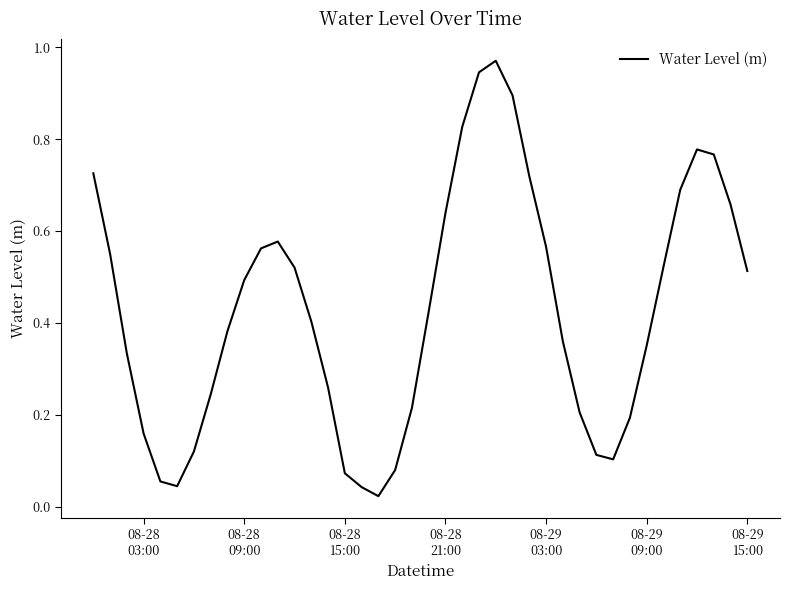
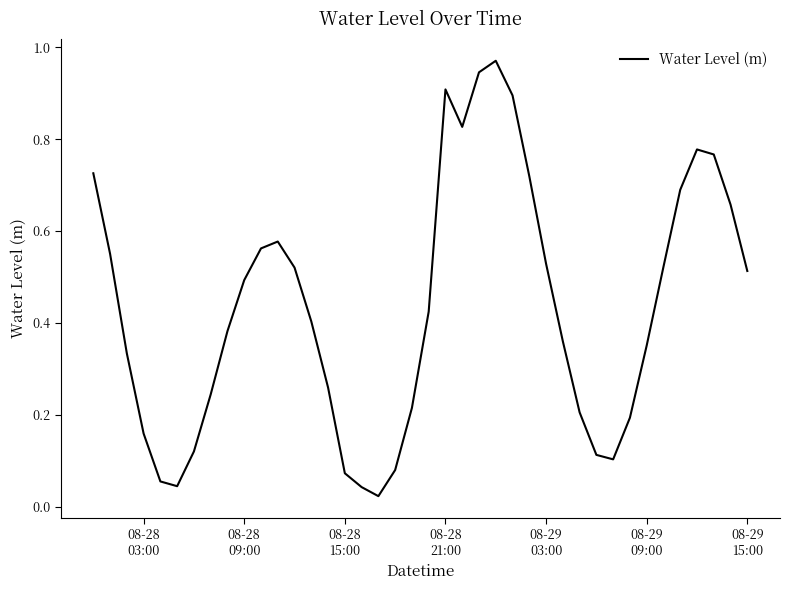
  {
    "08-28 03:00": 0.16,
    "08-28 09:00": 0.49,
    "08-28 15:00": 0.07,
-   "08-28 21:00": 0.64,
-   "08-29 03:00": 0.57,
+   "08-28 21:00": 0.91,
+   "08-29 03:00": 0.53,
    "08-29 09:00": 0.35,
    "08-29 15:00": 0.51
  }
